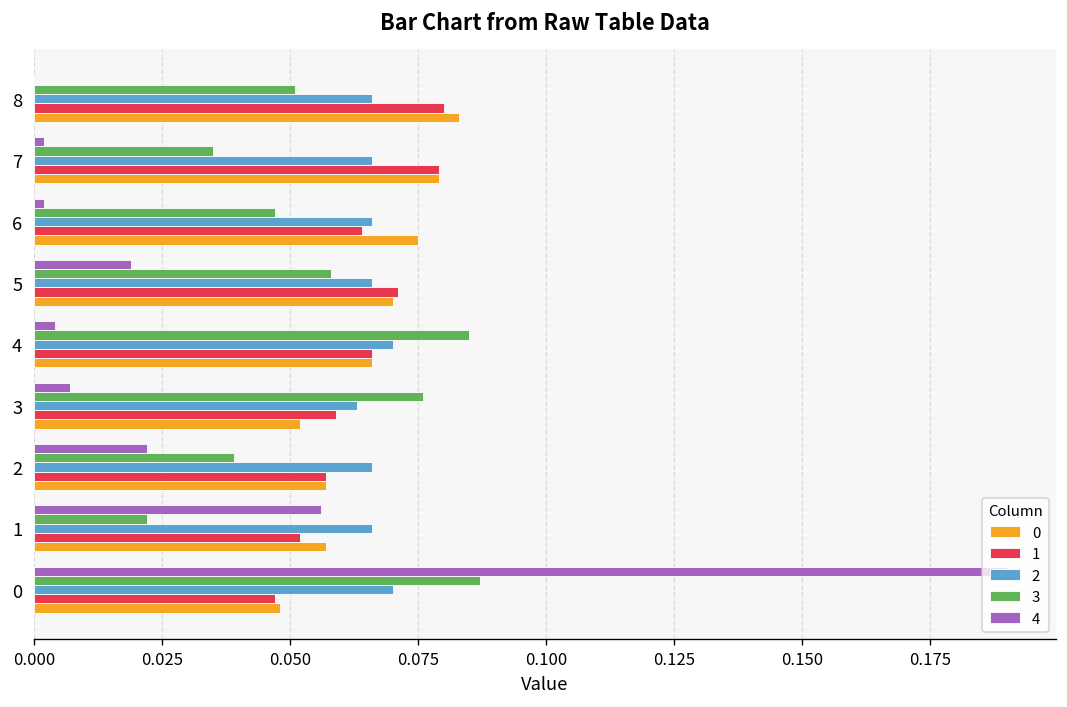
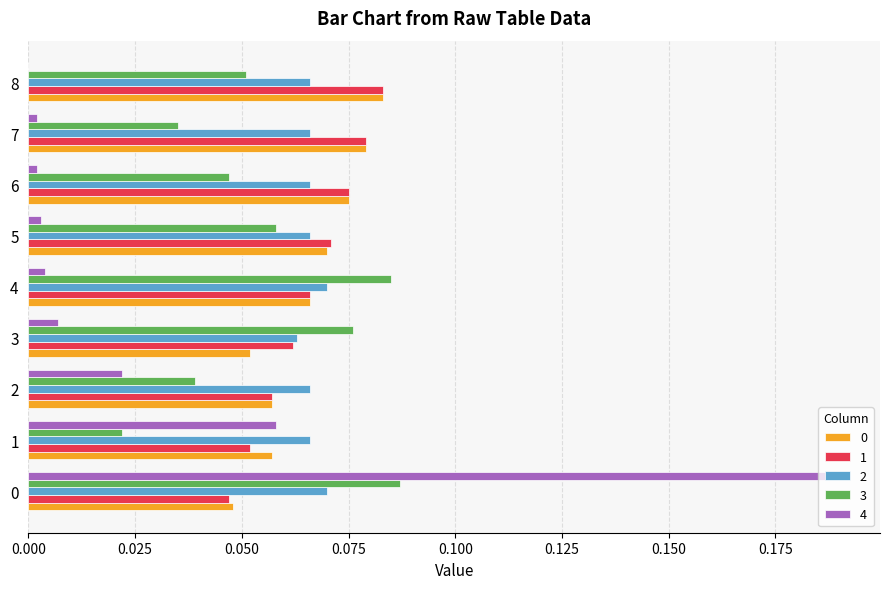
  {
    "0": {
      "8": 0.083,
      "7": 0.079,
      "6": 0.075,
      "5": 0.070,
      "4": 0.066,
      "3": 0.052,
      "2": 0.057,
      "1": 0.057,
      "0": 0.048
    },
    "1": {
-     "8": 0.080,
+     "8": 0.083,
      "7": 0.079,
-     "6": 0.064,
+     "6": 0.075,
      "5": 0.071,
      "4": 0.066,
-     "3": 0.059,
+     "3": 0.062,
      "2": 0.057,
      "1": 0.052,
      "0": 0.047
    },
    "2": {
      "8": 0.066,
      "7": 0.066,
      "6": 0.066,
      "5": 0.066,
      "4": 0.070,
      "3": 0.063,
      "2": 0.066,
      "1": 0.066,
      "0": 0.070
    },
    "3": {
      "8": 0.051,
      "7": 0.035,
      "6": 0.047,
      "5": 0.058,
      "4": 0.085,
      "3": 0.076,
      "2": 0.039,
      "1": 0.022,
      "0": 0.087
    },
    "4": {
      "8": 0.000,
      "7": 0.002,
      "6": 0.002,
-     "5": 0.019,
+     "5": 0.003,
      "4": 0.004,
      "3": 0.007,
      "2": 0.022,
-     "1": 0.056
+     "1": 0.058
    }
  }
